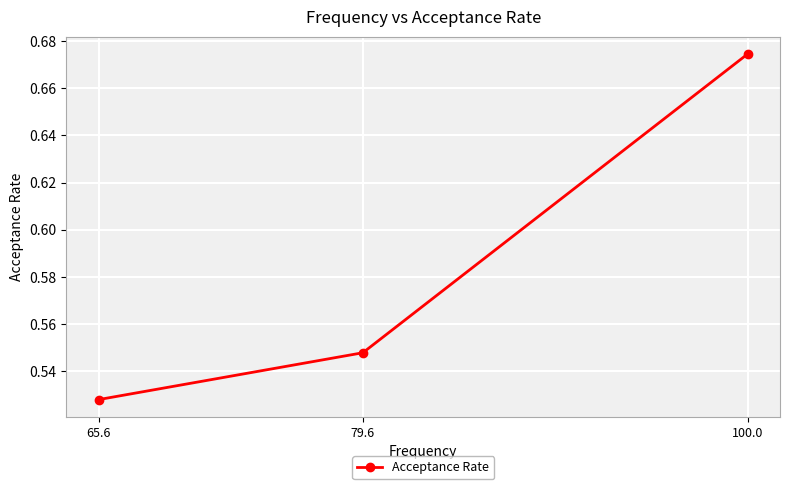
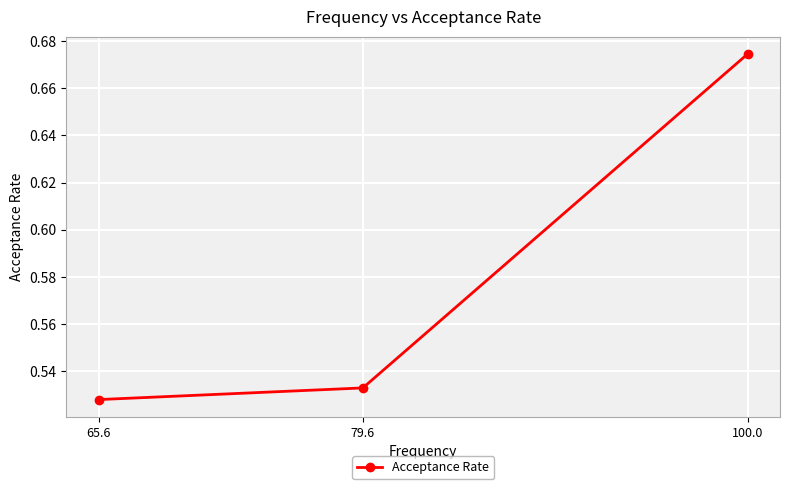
  {
    "65.6": 0.528,
-   "79.6": 0.548,
+   "79.6": 0.533,
    "100.0": 0.674
  }
